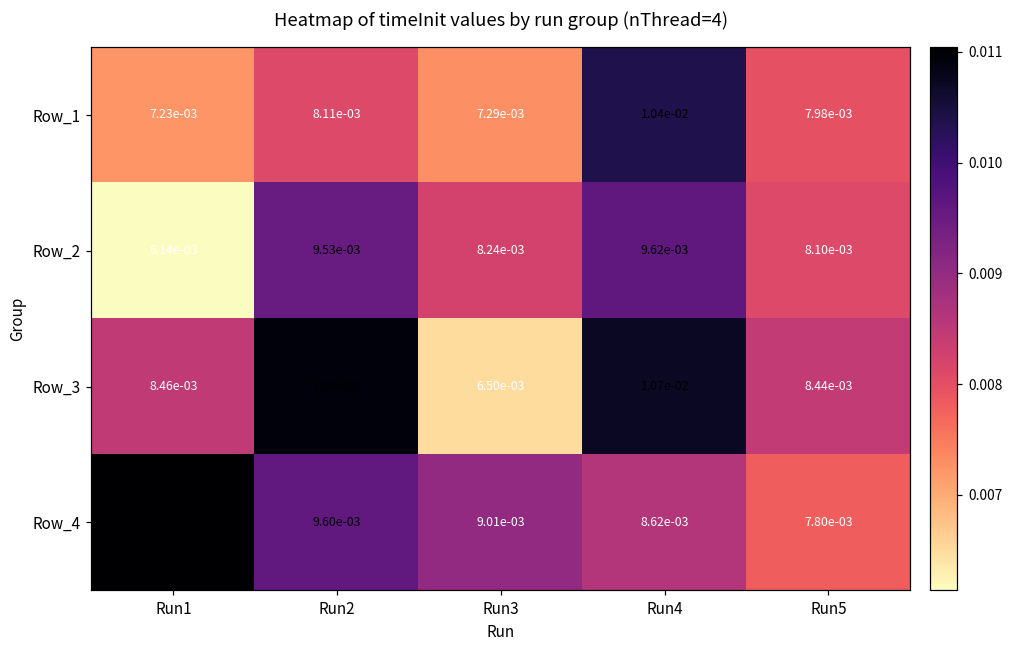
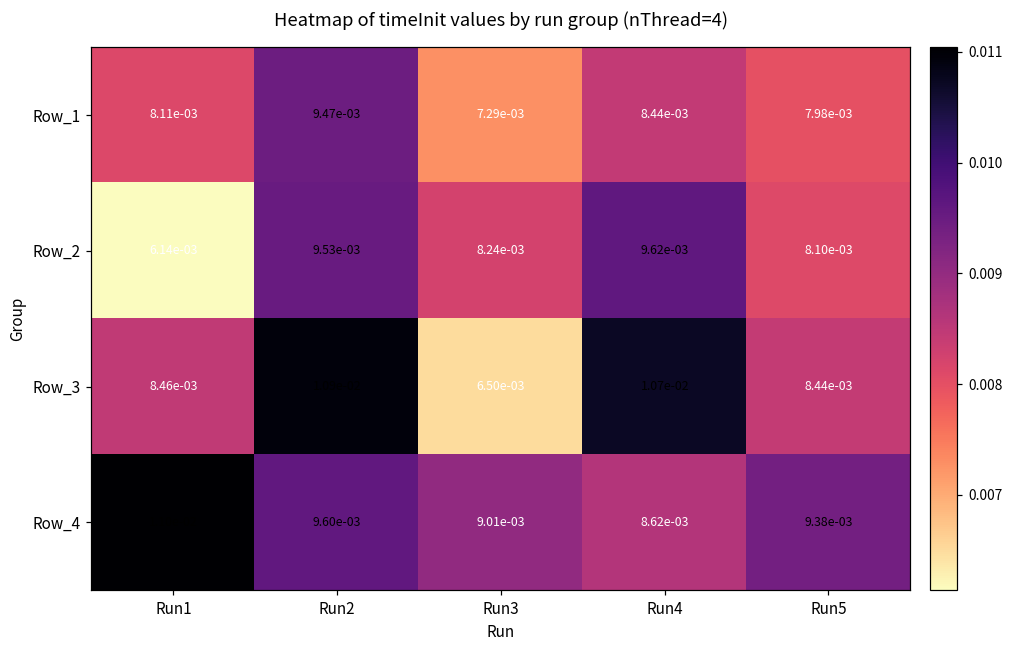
  {
    "Row_1": {
-     "Run1": "7.23e-03",
-     "Run2": "8.11e-03",
+     "Run1": "8.11e-03",
+     "Run2": "9.47e-03",
      "Run3": "7.29e-03",
-     "Run4": "1.04e-02",
+     "Run4": "8.44e-03",
      "Run5": "7.98e-03"
    },
    "Row_2": {
      "Run1": "6.14e-03",
      "Run2": "9.53e-03",
      "Run3": "8.24e-03",
      "Run4": "9.62e-03",
      "Run5": "8.10e-03"
    },
    "Row_3": {
      "Run1": "8.46e-03",
      "Run3": "6.50e-03",
      "Run5": "8.44e-03"
    },
    "Row_4": {
      "Run2": "9.60e-03",
      "Run3": "9.01e-03",
      "Run4": "8.62e-03",
-     "Run5": "7.80e-03"
+     "Run5": "9.38e-03"
    }
  }
